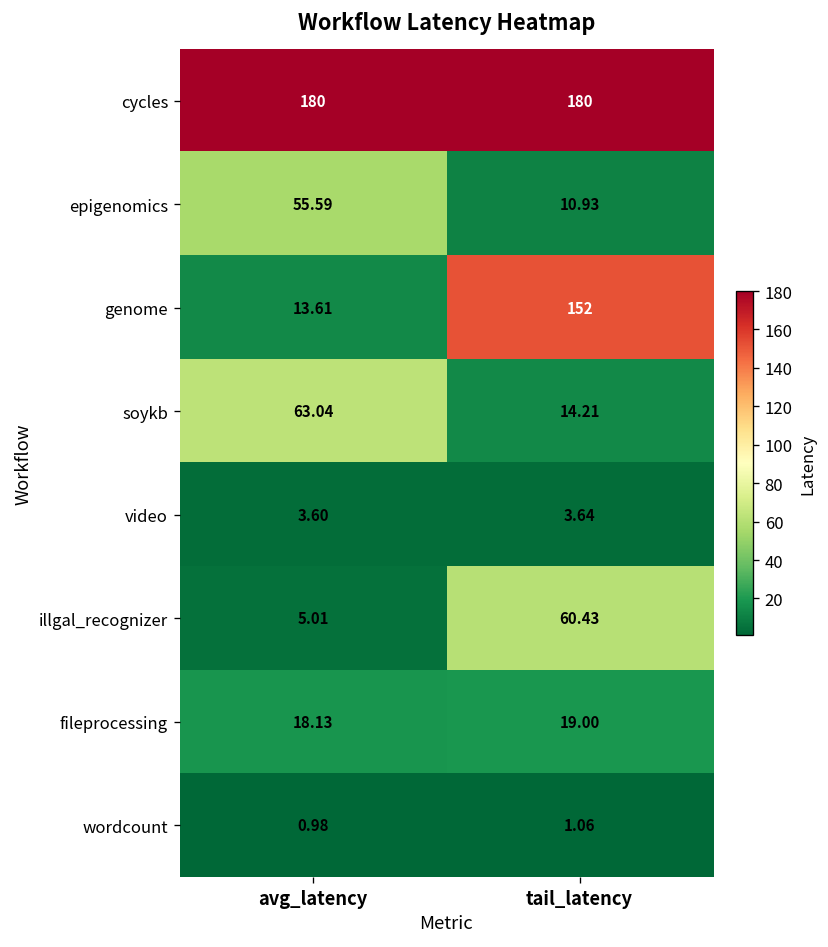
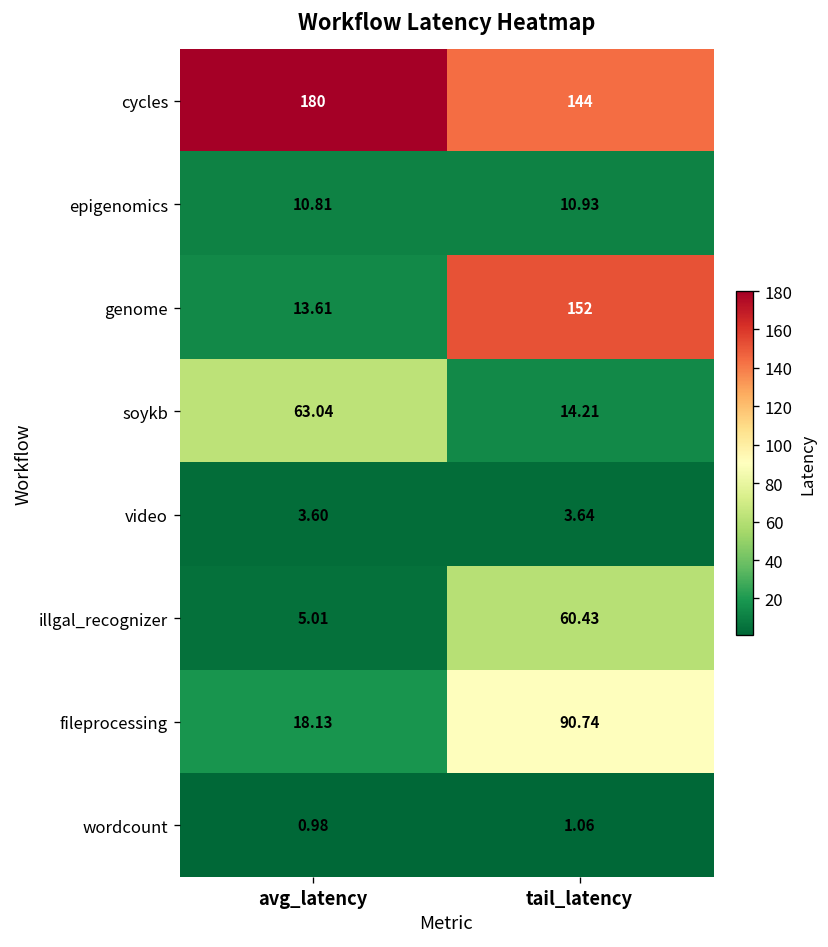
  {
    "cycles": {
      "avg_latency": 180,
-     "tail_latency": 180
+     "tail_latency": 144
    },
    "epigenomics": {
-     "avg_latency": 55.59,
+     "avg_latency": 10.81,
      "tail_latency": 10.93
    },
    "genome": {
      "avg_latency": 13.61,
      "tail_latency": 152
    },
    "soykb": {
      "avg_latency": 63.04,
      "tail_latency": 14.21
    },
    "video": {
      "avg_latency": 3.60,
      "tail_latency": 3.64
    },
    "illgal_recognizer": {
      "avg_latency": 5.01,
      "tail_latency": 60.43
    },
    "fileprocessing": {
      "avg_latency": 18.13,
-     "tail_latency": 19.00
+     "tail_latency": 90.74
    },
    "wordcount": {
      "avg_latency": 0.98,
      "tail_latency": 1.06
    }
  }
